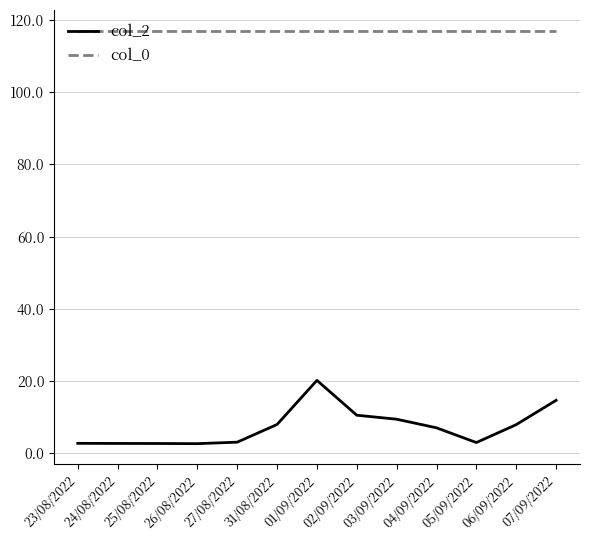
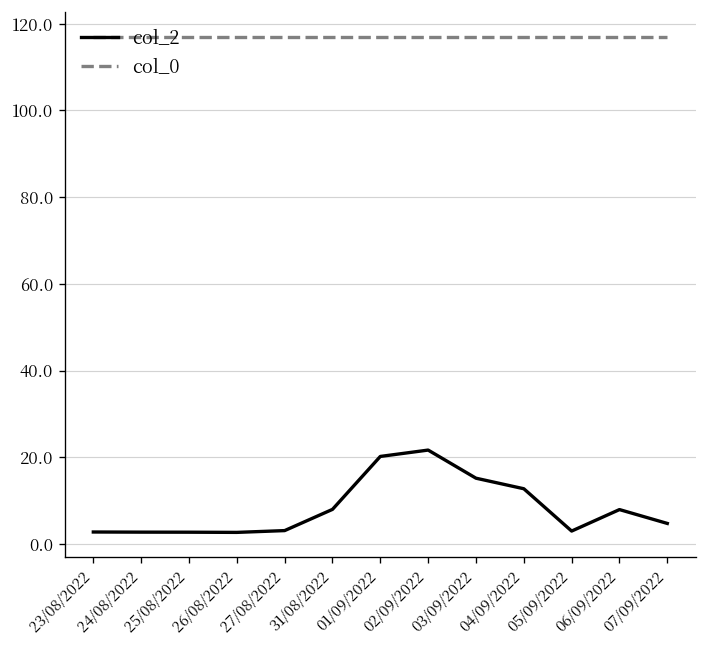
  {
    "col_2": {
      "23/08/2022": 3,
      "24/08/2022": 3,
      "25/08/2022": 3,
      "26/08/2022": 3,
      "27/08/2022": 3,
      "31/08/2022": 8,
      "01/09/2022": 20,
-     "02/09/2022": 11,
-     "03/09/2022": 9,
-     "04/09/2022": 7,
+     "02/09/2022": 22,
+     "03/09/2022": 15,
+     "04/09/2022": 13,
      "05/09/2022": 3,
      "06/09/2022": 8,
-     "07/09/2022": 15
+     "07/09/2022": 5
    },
    "col_0": {
      "23/08/2022": 117,
      "24/08/2022": 117,
      "25/08/2022": 117,
      "26/08/2022": 117,
      "27/08/2022": 117,
      "31/08/2022": 117,
      "01/09/2022": 117,
      "02/09/2022": 117,
      "03/09/2022": 117,
      "04/09/2022": 117,
      "05/09/2022": 117,
      "06/09/2022": 117,
      "07/09/2022": 117
    }
  }
